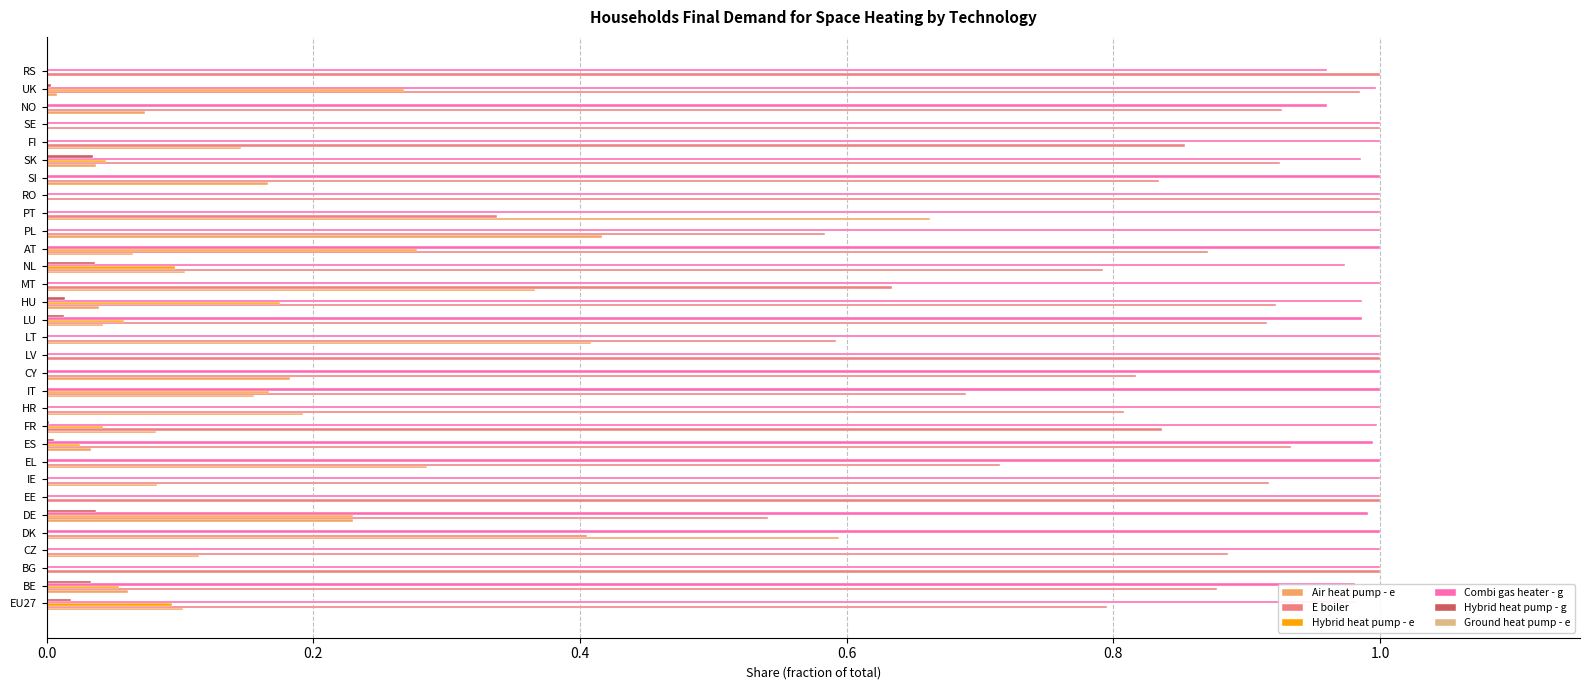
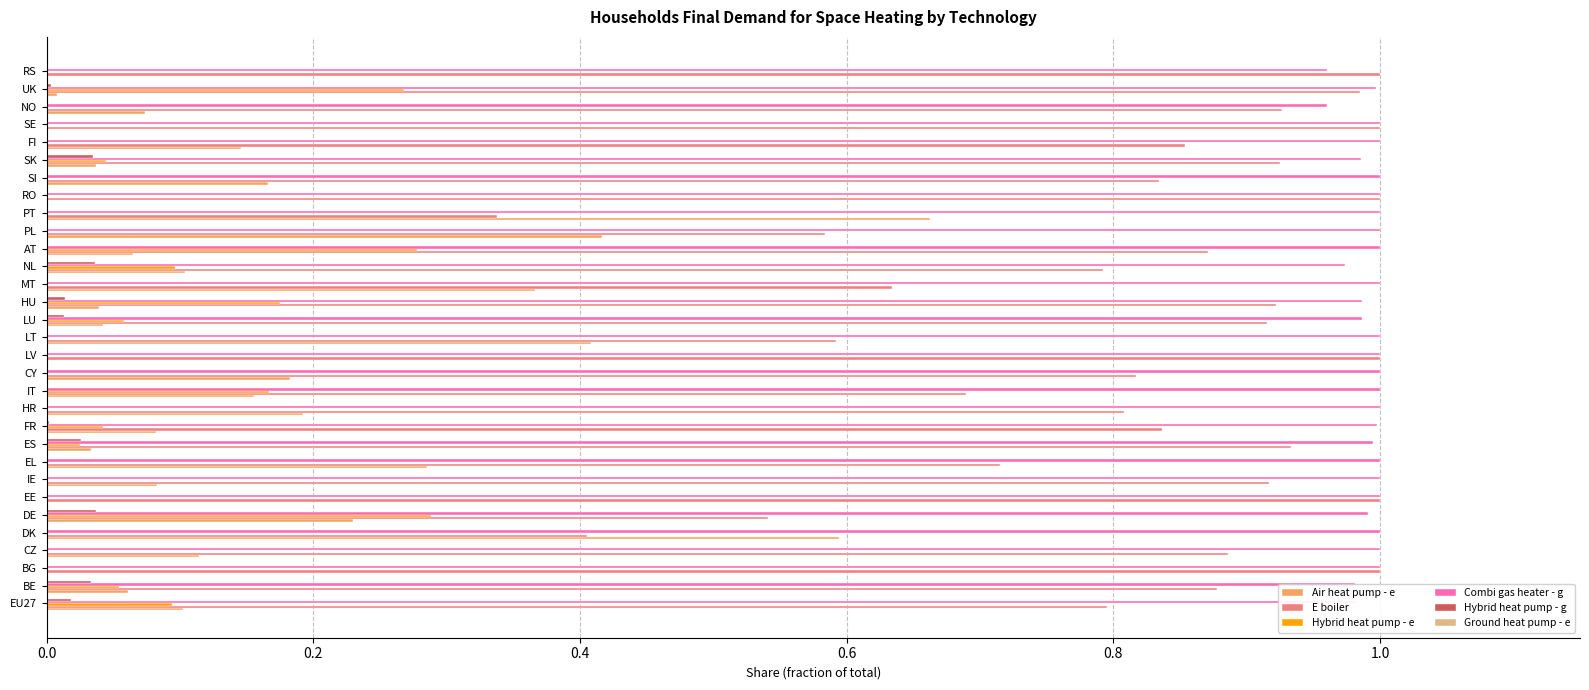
  {
    "Hybrid heat pump - e": {
      "RS": 0.000,
      "UK": 0.268,
      "NO": 0.000,
      "SE": 0.000,
      "FI": 0.000,
      "SK": 0.045,
      "SI": 0.000,
      "RO": 0.000,
      "PT": 0.000,
      "PL": 0.000,
      "AT": 0.278,
      "NL": 0.096,
      "MT": 0.000,
      "HU": 0.175,
      "LU": 0.058,
      "LT": 0.000,
      "LV": 0.000,
      "CY": 0.000,
      "IT": 0.167,
      "HR": 0.000,
      "FR": 0.042,
      "ES": 0.025,
      "EL": 0.000,
      "IE": 0.000,
      "EE": 0.000,
-     "DE": 0.229,
+     "DE": 0.288,
      "DK": 0.000,
      "CZ": 0.000,
      "BG": 0.000,
      "BE": 0.054,
      "EU27": 0.094
    },
    "Hybrid heat pump - g": {
      "RS": 0.000,
      "UK": 0.003,
      "NO": 0.000,
      "SE": 0.000,
      "FI": 0.000,
      "SK": 0.035,
      "SI": 0.000,
      "RO": 0.000,
      "PT": 0.000,
      "PL": 0.000,
      "AT": 0.000,
      "NL": 0.036,
      "MT": 0.000,
      "HU": 0.014,
      "LU": 0.013,
      "LT": 0.000,
      "LV": 0.000,
      "CY": 0.000,
      "IT": 0.000,
      "HR": 0.000,
      "FR": 0.002,
-     "ES": 0.006,
+     "ES": 0.026,
      "EL": 0.000,
      "IE": 0.000,
      "EE": 0.000,
      "DE": 0.037,
      "DK": 0.000,
      "CZ": 0.000,
      "BG": 0.000,
      "BE": 0.033,
      "EU27": 0.018
    }
  }
